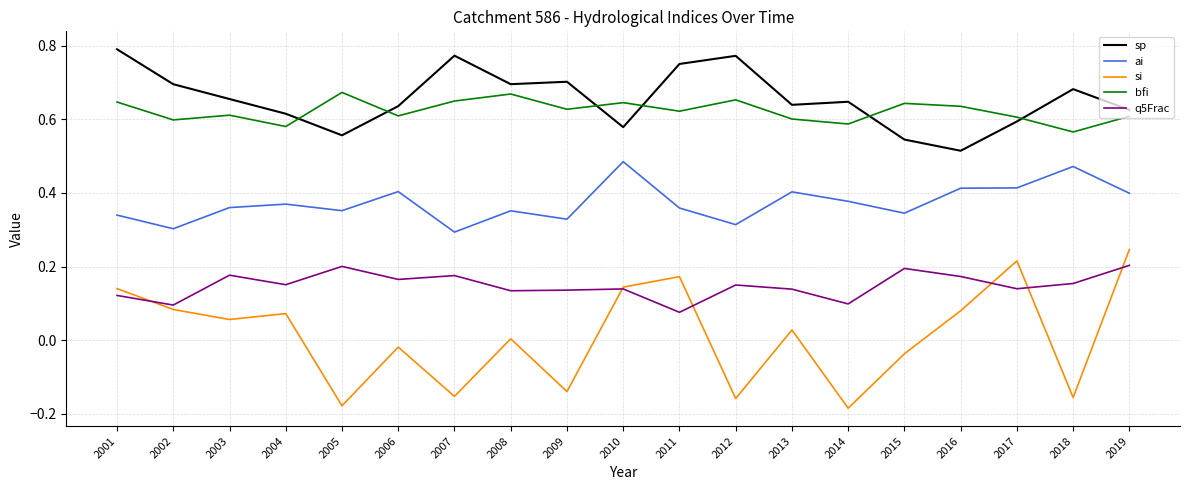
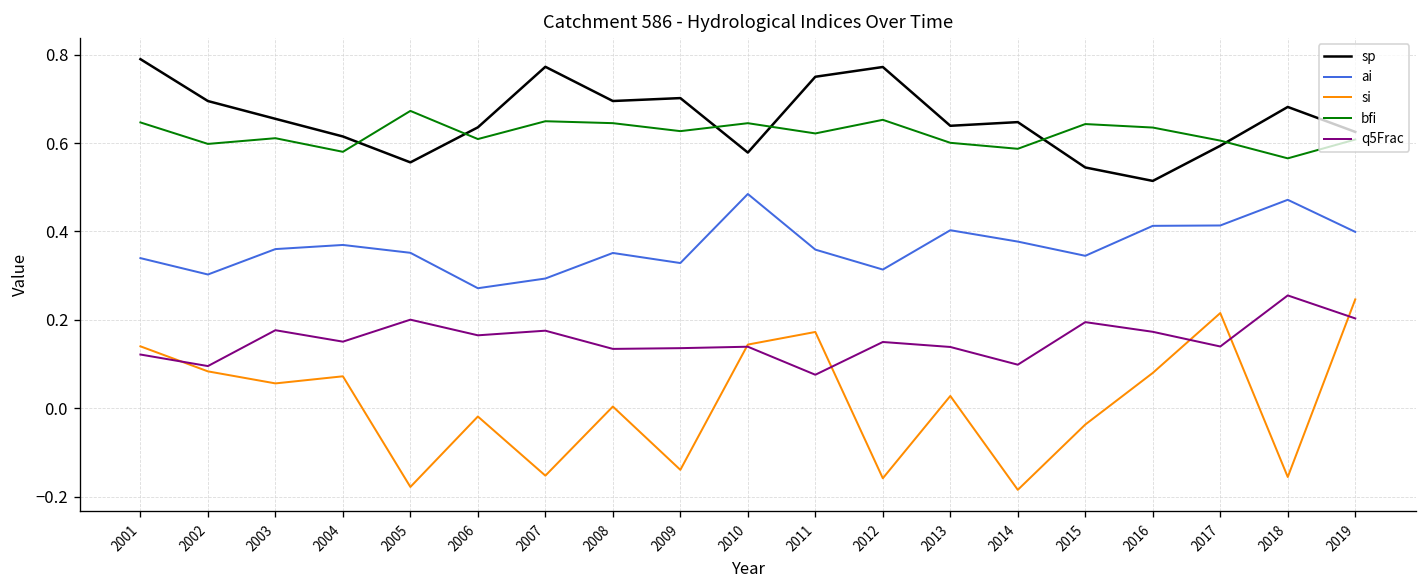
  {
    "sp": {
      "2001": 0.79,
      "2002": 0.70,
      "2003": 0.65,
      "2004": 0.62,
      "2005": 0.56,
      "2006": 0.64,
      "2007": 0.77,
      "2008": 0.70,
      "2009": 0.70,
      "2010": 0.58,
      "2011": 0.75,
      "2012": 0.77,
      "2013": 0.64,
      "2014": 0.65,
      "2015": 0.54,
      "2016": 0.51,
      "2017": 0.59,
      "2018": 0.68
    },
    "ai": {
      "2001": 0.34,
      "2002": 0.30,
      "2003": 0.36,
      "2004": 0.37,
      "2005": 0.35,
-     "2006": 0.40,
+     "2006": 0.27,
      "2007": 0.29,
      "2008": 0.35,
      "2009": 0.33,
      "2010": 0.48,
      "2011": 0.36,
      "2012": 0.31,
      "2013": 0.40,
      "2014": 0.38,
      "2015": 0.34,
      "2016": 0.41,
      "2017": 0.41,
      "2018": 0.47,
      "2019": 0.40
    },
    "si": {
      "2001": 0.14,
      "2002": 0.08,
      "2003": 0.06,
      "2004": 0.07,
      "2005": -0.18,
      "2006": -0.02,
      "2007": -0.15,
      "2008": 0.00,
      "2009": -0.14,
      "2011": 0.17,
      "2012": -0.16,
      "2013": 0.03,
      "2014": -0.18,
      "2015": -0.04,
      "2016": 0.08,
      "2017": 0.22,
      "2018": -0.16,
      "2019": 0.25
    },
    "bfi": {
      "2001": 0.65,
      "2002": 0.60,
      "2003": 0.61,
      "2004": 0.58,
      "2005": 0.67,
      "2006": 0.61,
      "2007": 0.65,
-     "2008": 0.67,
+     "2008": 0.65,
      "2009": 0.63,
      "2010": 0.65,
      "2011": 0.62,
      "2012": 0.65,
      "2013": 0.60,
      "2014": 0.59,
      "2015": 0.64,
      "2016": 0.64,
      "2017": 0.61,
      "2018": 0.57
    },
    "q5Frac": {
      "2001": 0.12,
      "2002": 0.10,
      "2003": 0.18,
      "2004": 0.15,
      "2005": 0.20,
      "2006": 0.16,
      "2007": 0.18,
      "2008": 0.13,
      "2009": 0.14,
      "2011": 0.08,
      "2012": 0.15,
      "2013": 0.14,
      "2014": 0.10,
      "2015": 0.19,
      "2016": 0.17,
      "2017": 0.14,
-     "2018": 0.15,
+     "2018": 0.26,
      "2019": 0.20
    }
  }
